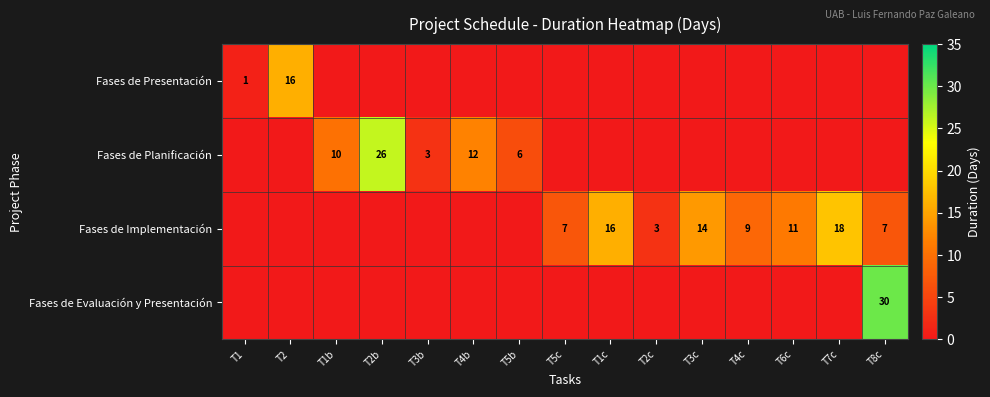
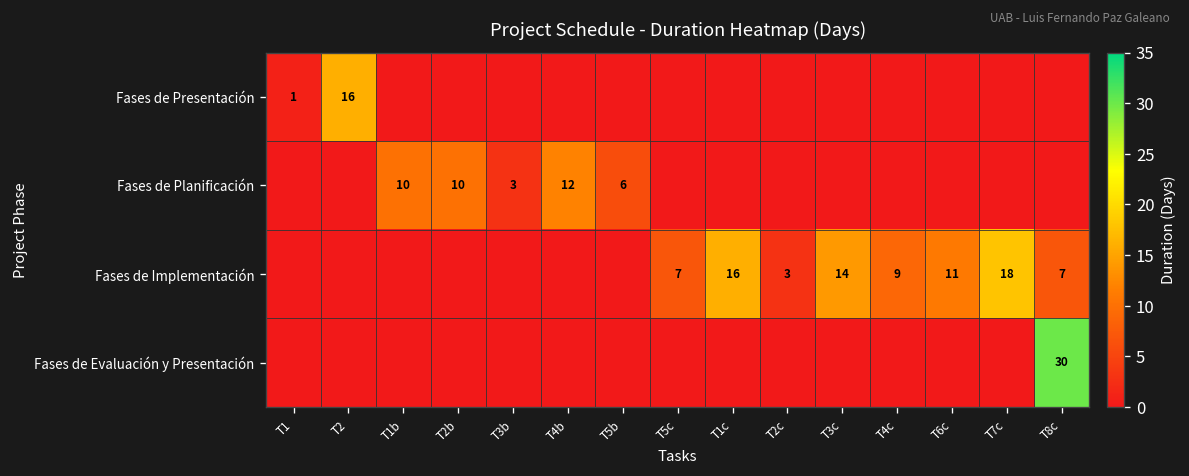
  {
    "Fases de Presentación": {
      "T1": 1,
      "T2": 16
    },
    "Fases de Planificación": {
      "T1b": 10,
-     "T2b": 26,
+     "T2b": 10,
      "T3b": 3,
      "T4b": 12,
      "T5b": 6
    },
    "Fases de Implementación": {
      "T5c": 7,
      "T1c": 16,
      "T2c": 3,
      "T3c": 14,
      "T4c": 9,
      "T6c": 11,
      "T7c": 18,
      "T8c": 7
    },
    "Fases de Evaluación y Presentación": {
      "T8c": 30
    }
  }
